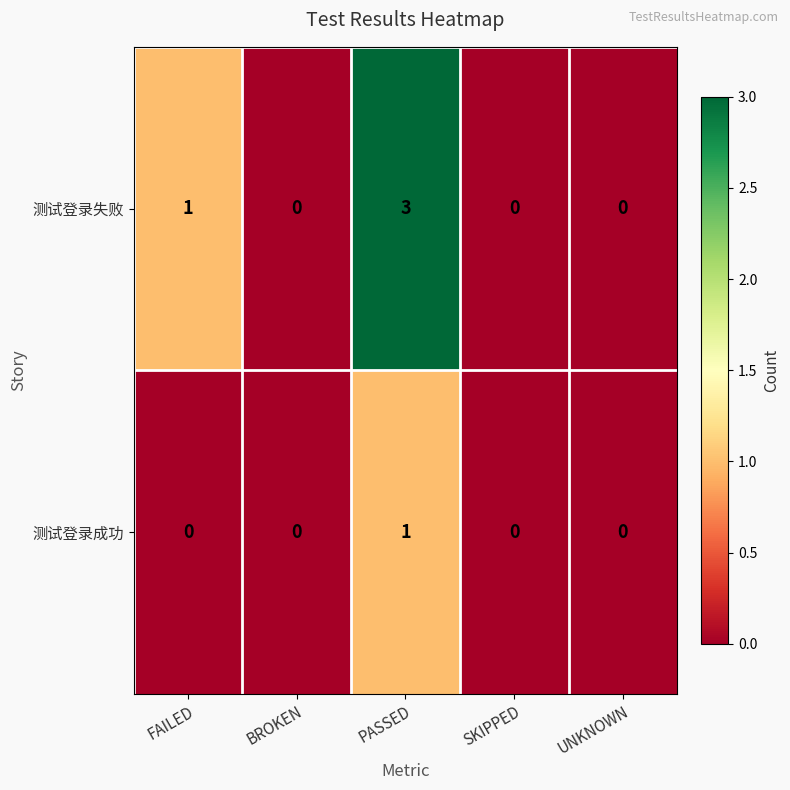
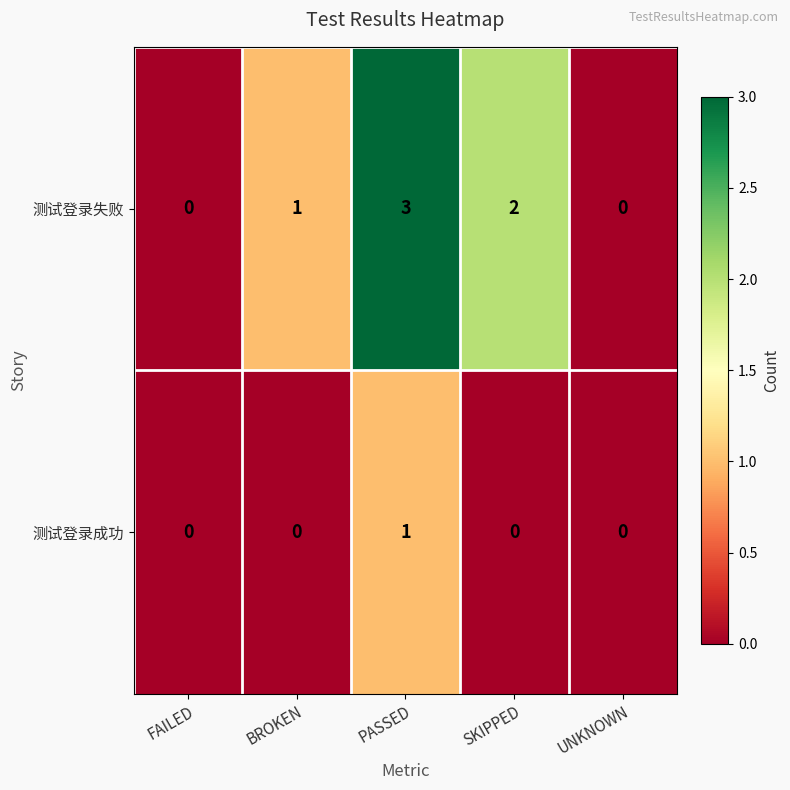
  {
    "测试登录失败": {
-     "FAILED": 1,
-     "BROKEN": 0,
+     "FAILED": 0,
+     "BROKEN": 1,
      "PASSED": 3,
-     "SKIPPED": 0,
+     "SKIPPED": 2,
      "UNKNOWN": 0
    },
    "测试登录成功": {
      "FAILED": 0,
      "BROKEN": 0,
      "PASSED": 1,
      "SKIPPED": 0,
      "UNKNOWN": 0
    }
  }
